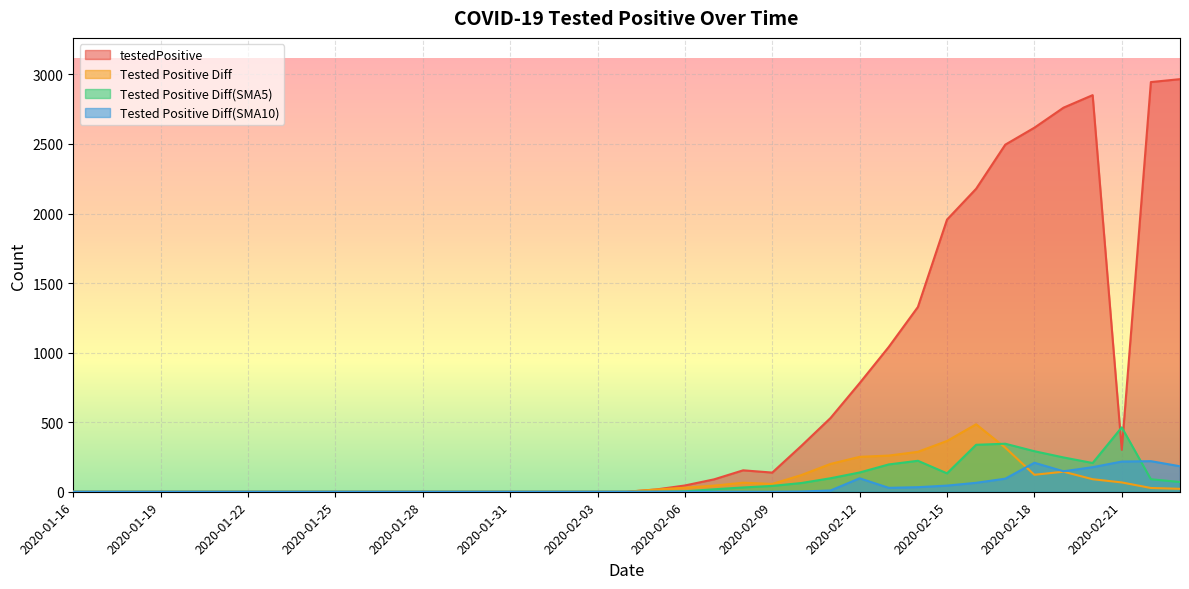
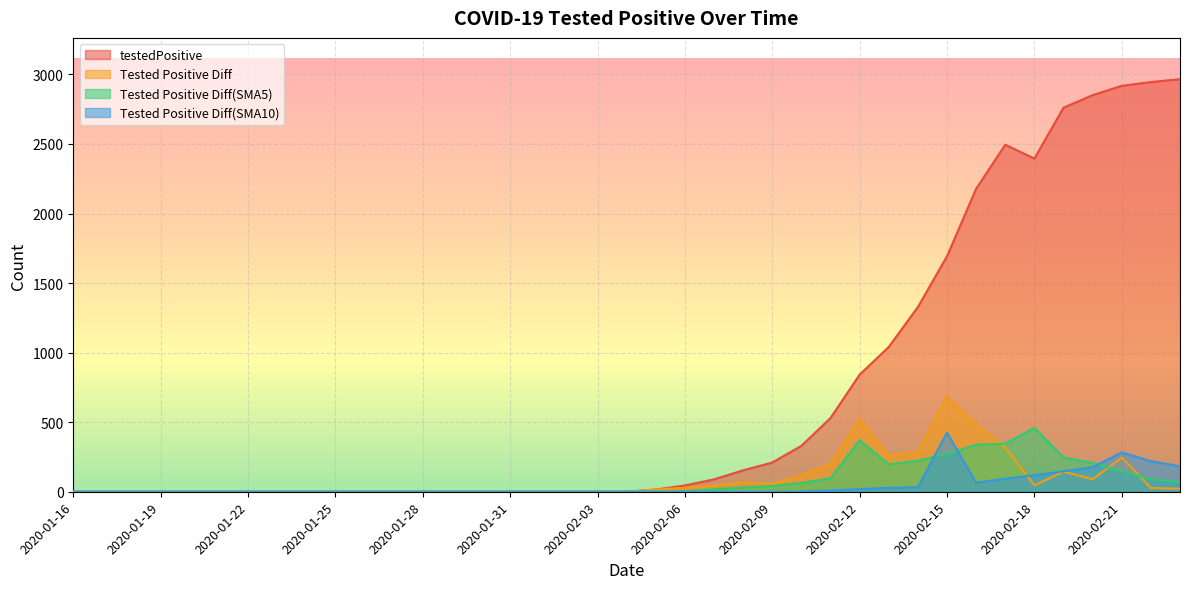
  {
    "testedPositive": {
-     "2020-02-09": 140,
-     "2020-02-12": 780,
-     "2020-02-15": 1960,
-     "2020-02-18": 2620,
-     "2020-02-21": 300
+     "2020-02-09": 210,
+     "2020-02-12": 840,
+     "2020-02-15": 1690,
+     "2020-02-18": 2400,
+     "2020-02-21": 2920
    },
    "Tested Positive Diff": {
-     "2020-02-12": 250,
-     "2020-02-15": 370,
-     "2020-02-18": 120,
-     "2020-02-21": 70
+     "2020-02-12": 520,
+     "2020-02-15": 690,
+     "2020-02-18": 50,
+     "2020-02-21": 250
    },
    "Tested Positive Diff(SMA5)": {
-     "2020-02-12": 140,
-     "2020-02-15": 130,
-     "2020-02-18": 290,
-     "2020-02-21": 460
+     "2020-02-12": 370,
+     "2020-02-15": 270,
+     "2020-02-18": 460,
+     "2020-02-21": 150
    },
    "Tested Positive Diff(SMA10)": {
      "2020-02-09": 0,
-     "2020-02-12": 100,
-     "2020-02-15": 40,
-     "2020-02-18": 210,
-     "2020-02-21": 220
+     "2020-02-12": 20,
+     "2020-02-15": 420,
+     "2020-02-18": 120,
+     "2020-02-21": 280
    }
  }
